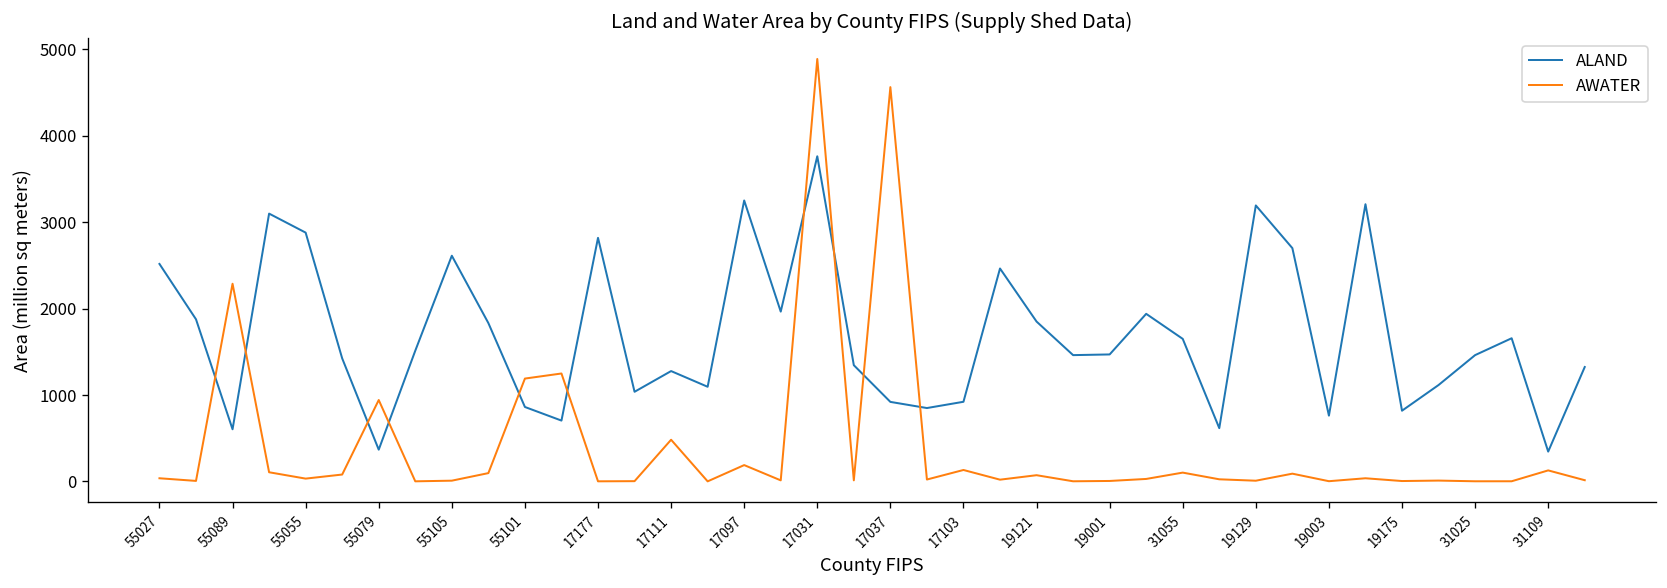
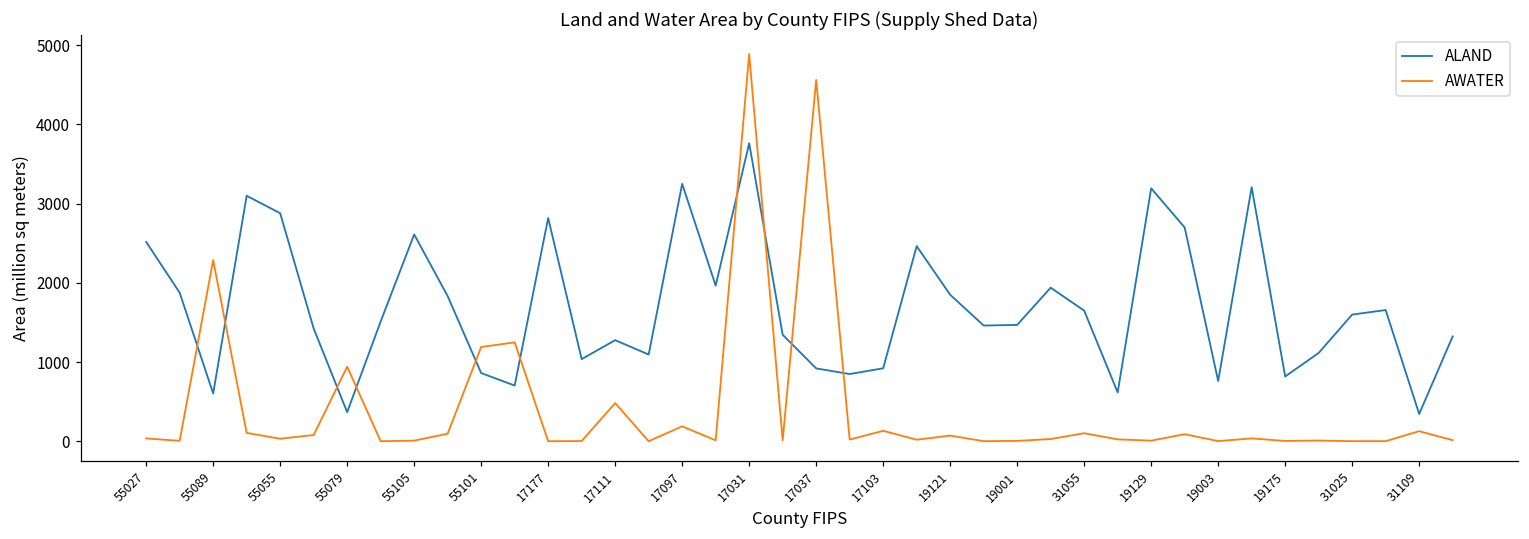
  {
    "ALAND": {
      "55027": 2500,
      "55089": 600,
      "55055": 2900,
      "55079": 400,
      "55105": 2600,
      "55101": 900,
      "17177": 2800,
      "17111": 1300,
      "17097": 3300,
      "17031": 3800,
      "17037": 900,
      "17103": 900,
      "19121": 1800,
      "19001": 1500,
      "31055": 1600,
      "19129": 3200,
      "19003": 800,
      "19175": 800,
-     "31025": 1500,
+     "31025": 1600,
      "31109": 300
    },
    "AWATER": {
      "55027": 0,
      "55089": 2300,
      "55055": 0,
      "55079": 900,
      "55105": 0,
      "55101": 1200,
      "17177": 0,
      "17111": 500,
      "17097": 200,
      "17031": 4900,
      "17037": 4600,
      "17103": 100,
      "19121": 100,
      "19001": 0,
      "31055": 100,
      "19129": 0,
      "19003": 0,
      "19175": 0,
      "31025": 0,
      "31109": 100
    }
  }
